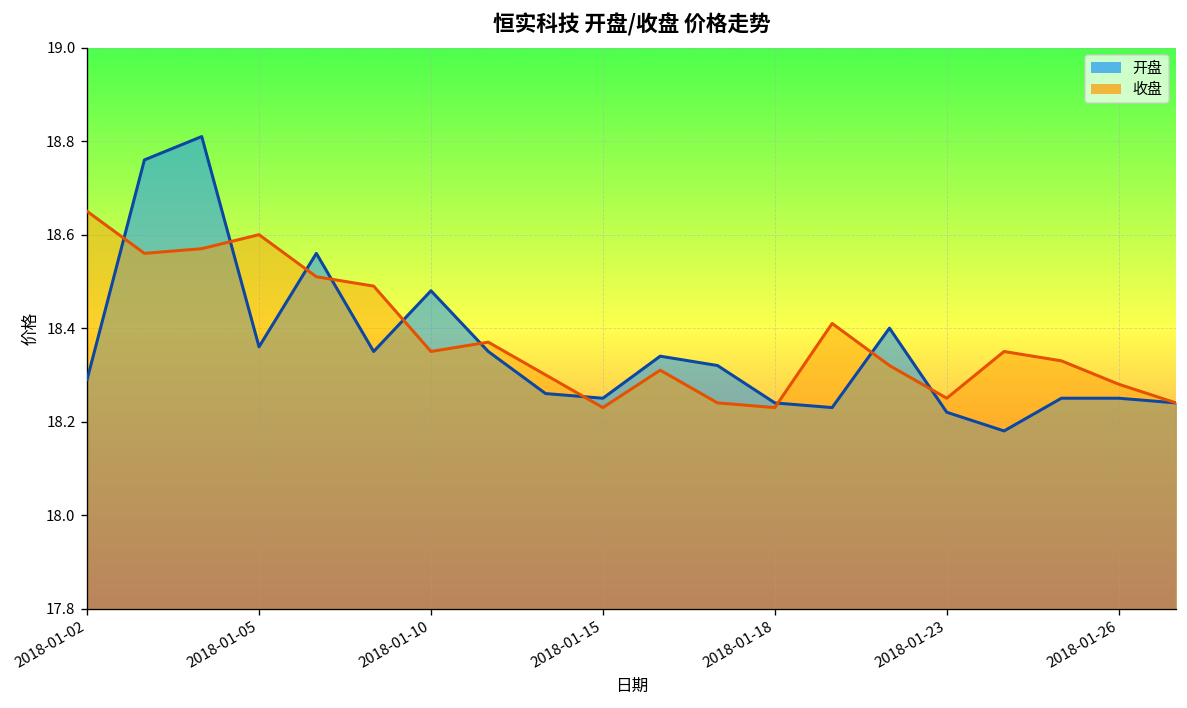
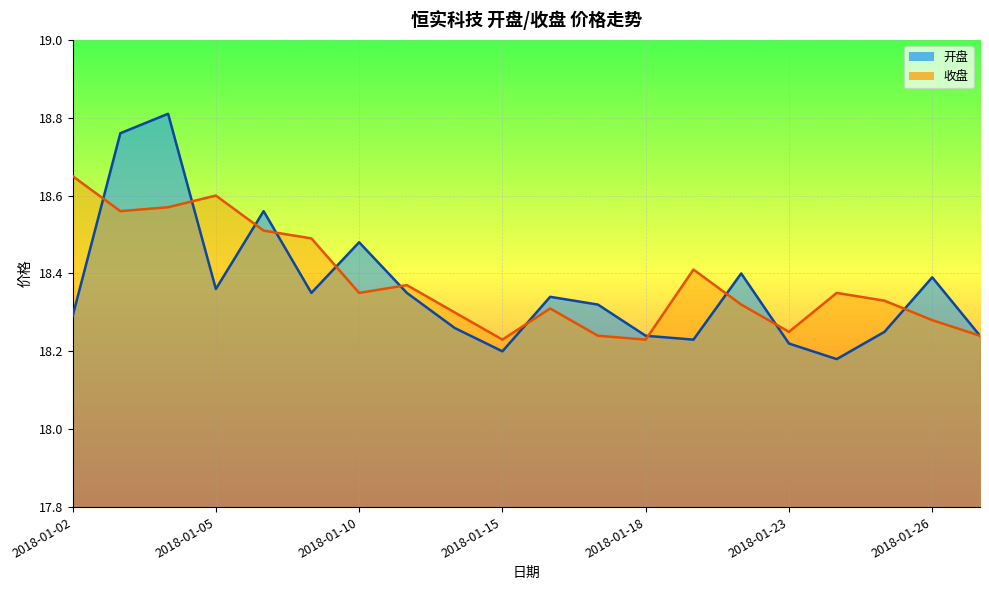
  {
    "开盘": {
      "2018-01-02": 18.29,
      "2018-01-05": 18.36,
      "2018-01-10": 18.48,
-     "2018-01-15": 18.25,
+     "2018-01-15": 18.20,
      "2018-01-18": 18.24,
      "2018-01-23": 18.22,
-     "2018-01-26": 18.25
+     "2018-01-26": 18.39
    },
    "收盘": {
      "2018-01-02": 18.65,
      "2018-01-05": 18.60,
      "2018-01-10": 18.35,
      "2018-01-15": 18.23,
      "2018-01-18": 18.23,
      "2018-01-23": 18.25,
      "2018-01-26": 18.28
    }
  }
